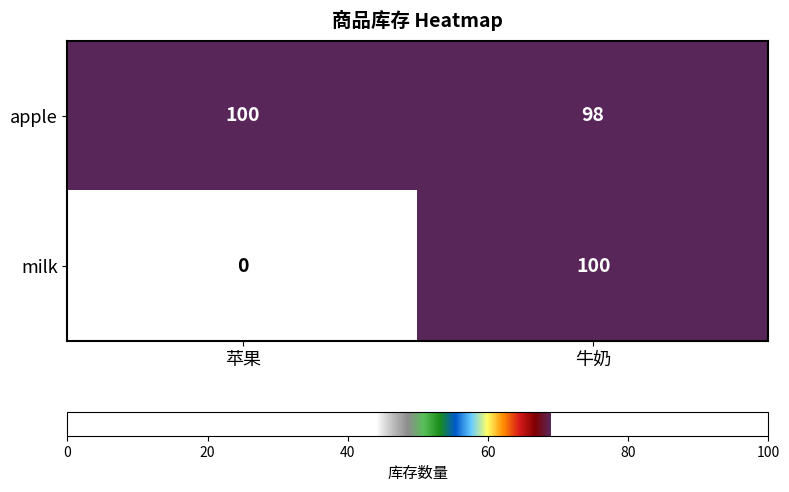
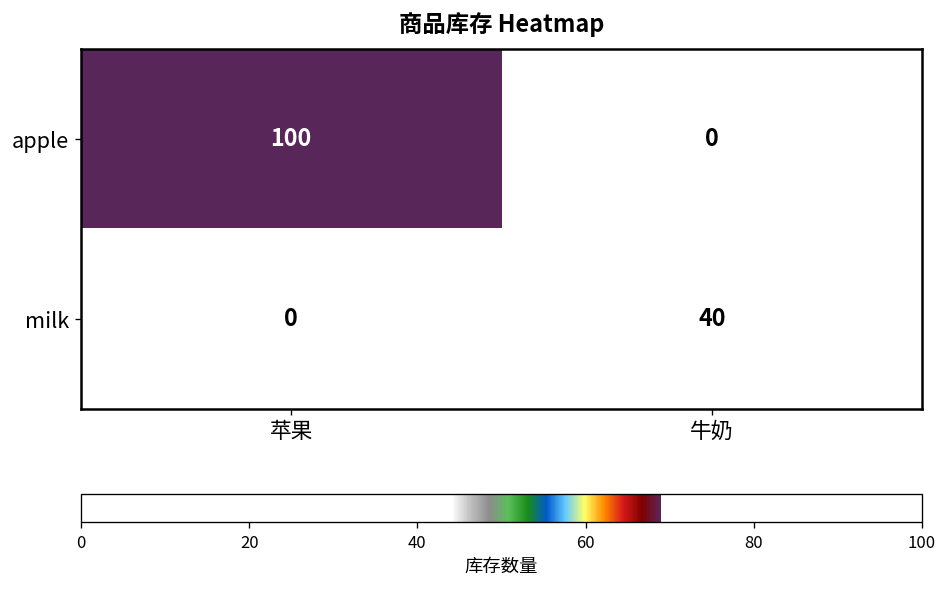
  {
    "apple": {
      "苹果": 100,
-     "牛奶": 98
+     "牛奶": 0
    },
    "milk": {
      "苹果": 0,
-     "牛奶": 100
+     "牛奶": 40
    }
  }
